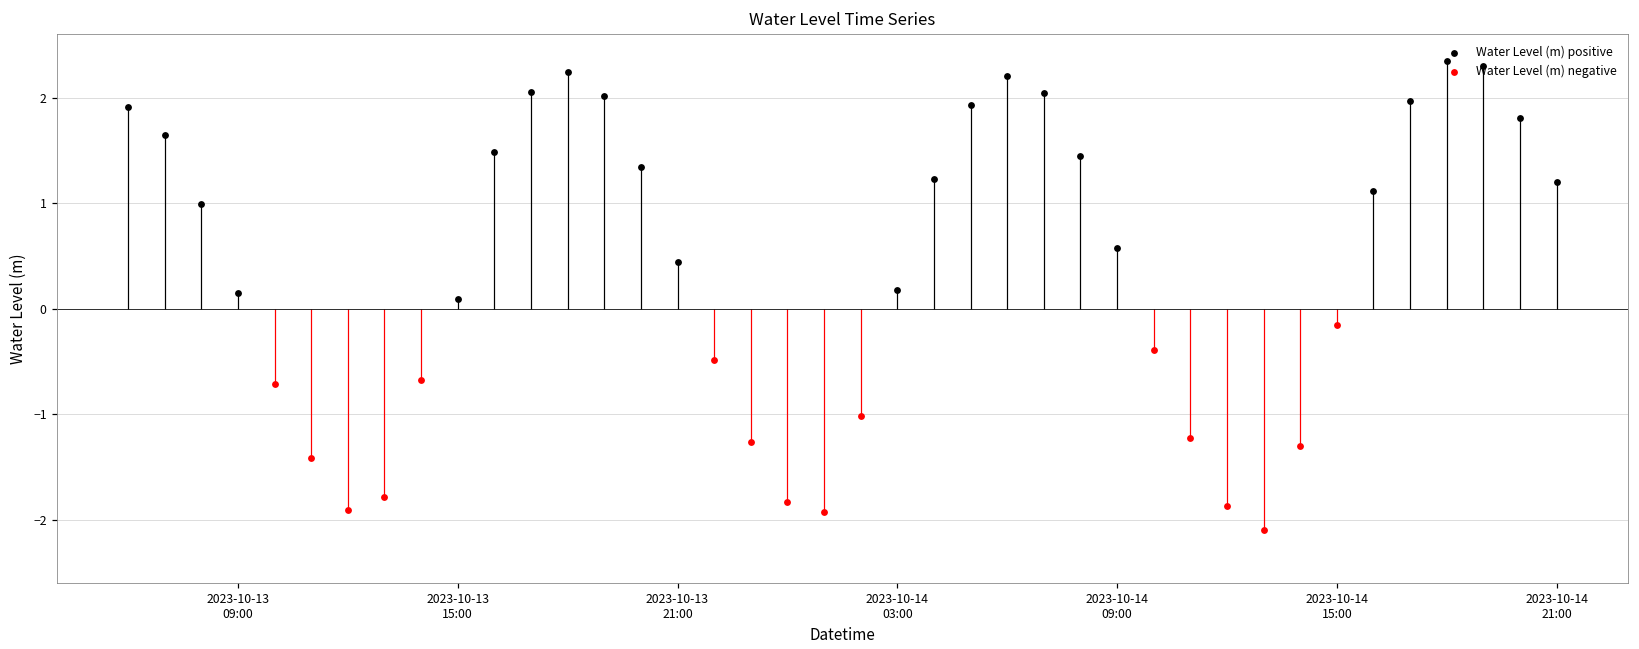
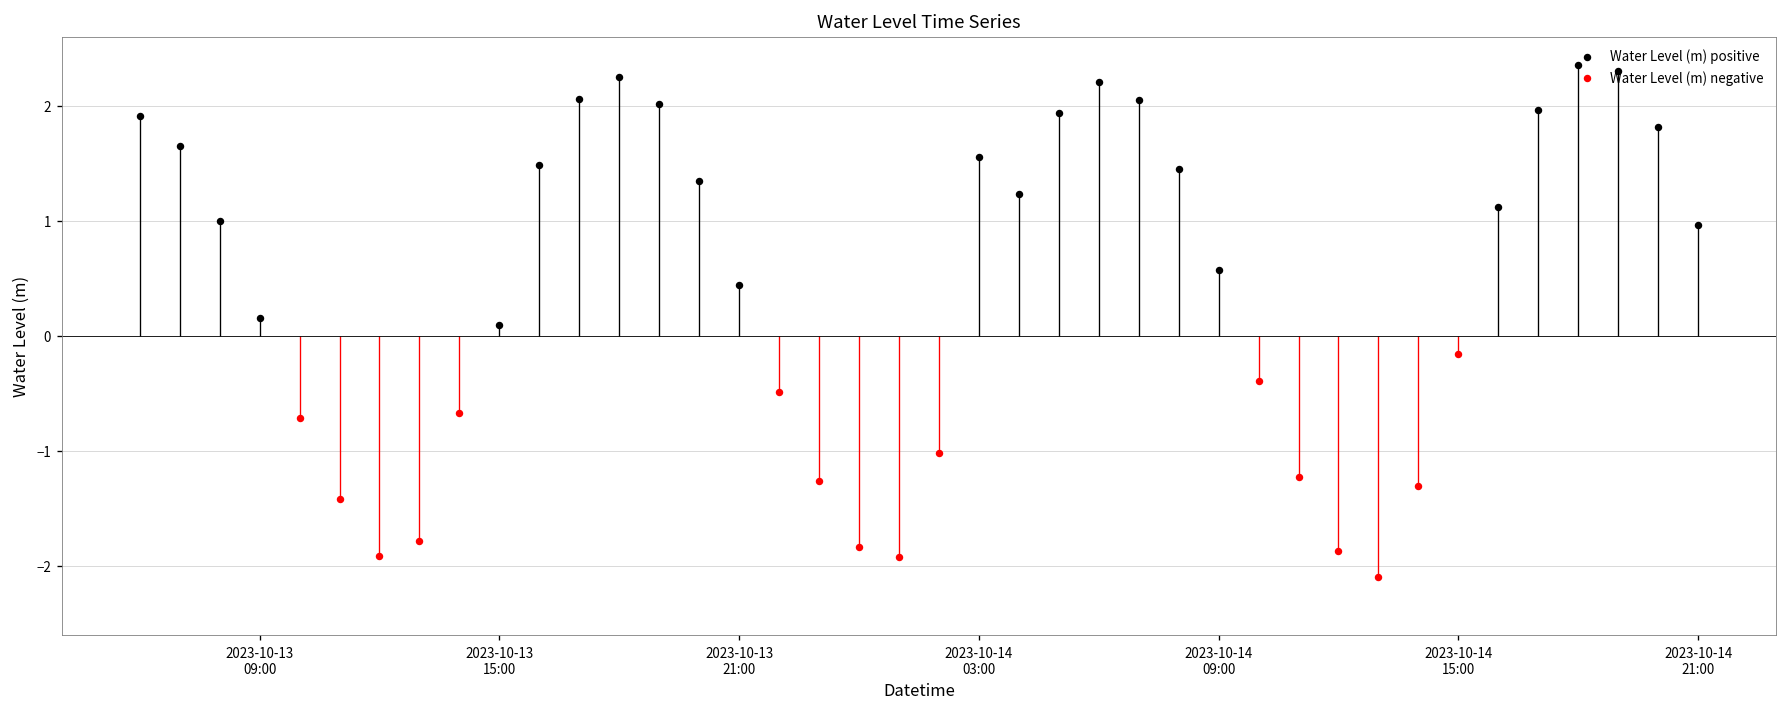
  {
    "Water Level (m) positive": {
-     "2023-10-14 03:00": 0.2,
-     "2023-10-14 21:00": 1.2
+     "2023-10-14 03:00": 1.6,
+     "2023-10-14 21:00": 1.0
    }
  }
